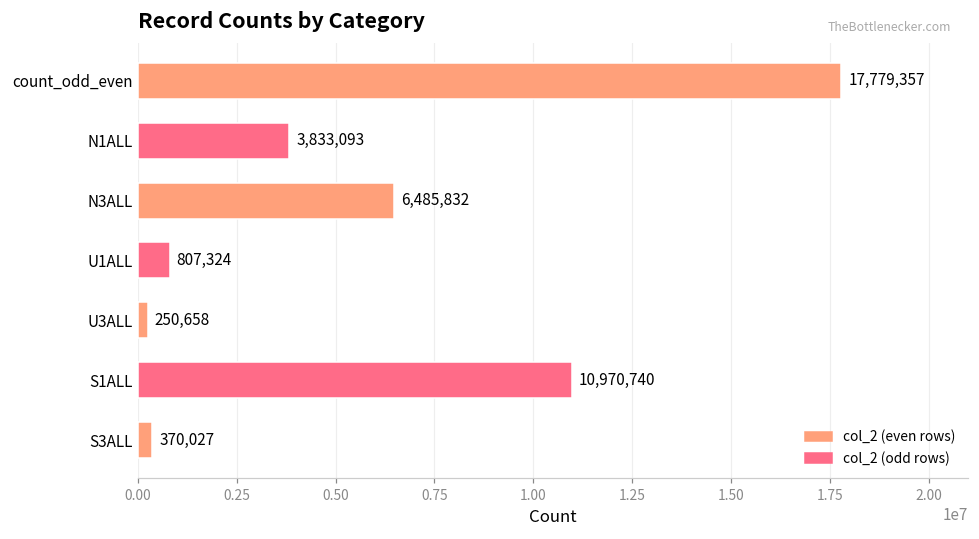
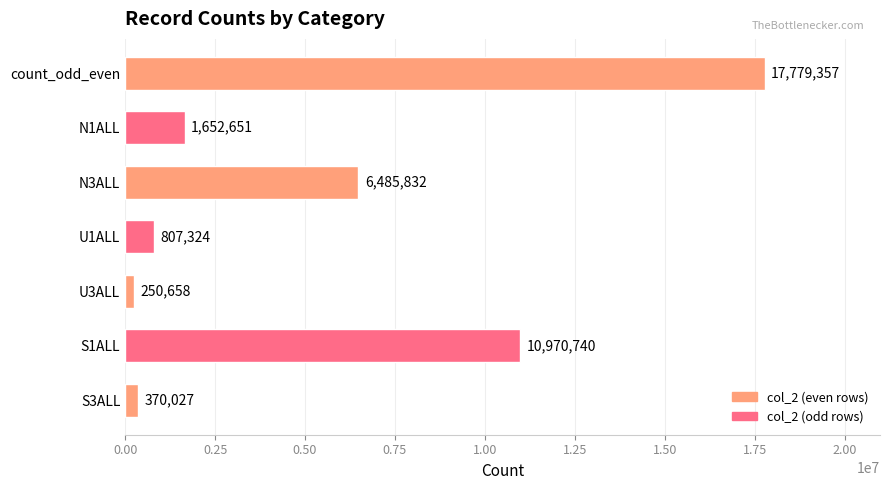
  {
    "count_odd_even": "17,779,357",
-   "N1ALL": "3,833,093",
+   "N1ALL": "1,652,651",
    "N3ALL": "6,485,832",
    "U1ALL": "807,324",
    "U3ALL": "250,658",
    "S1ALL": "10,970,740",
    "S3ALL": "370,027"
  }
